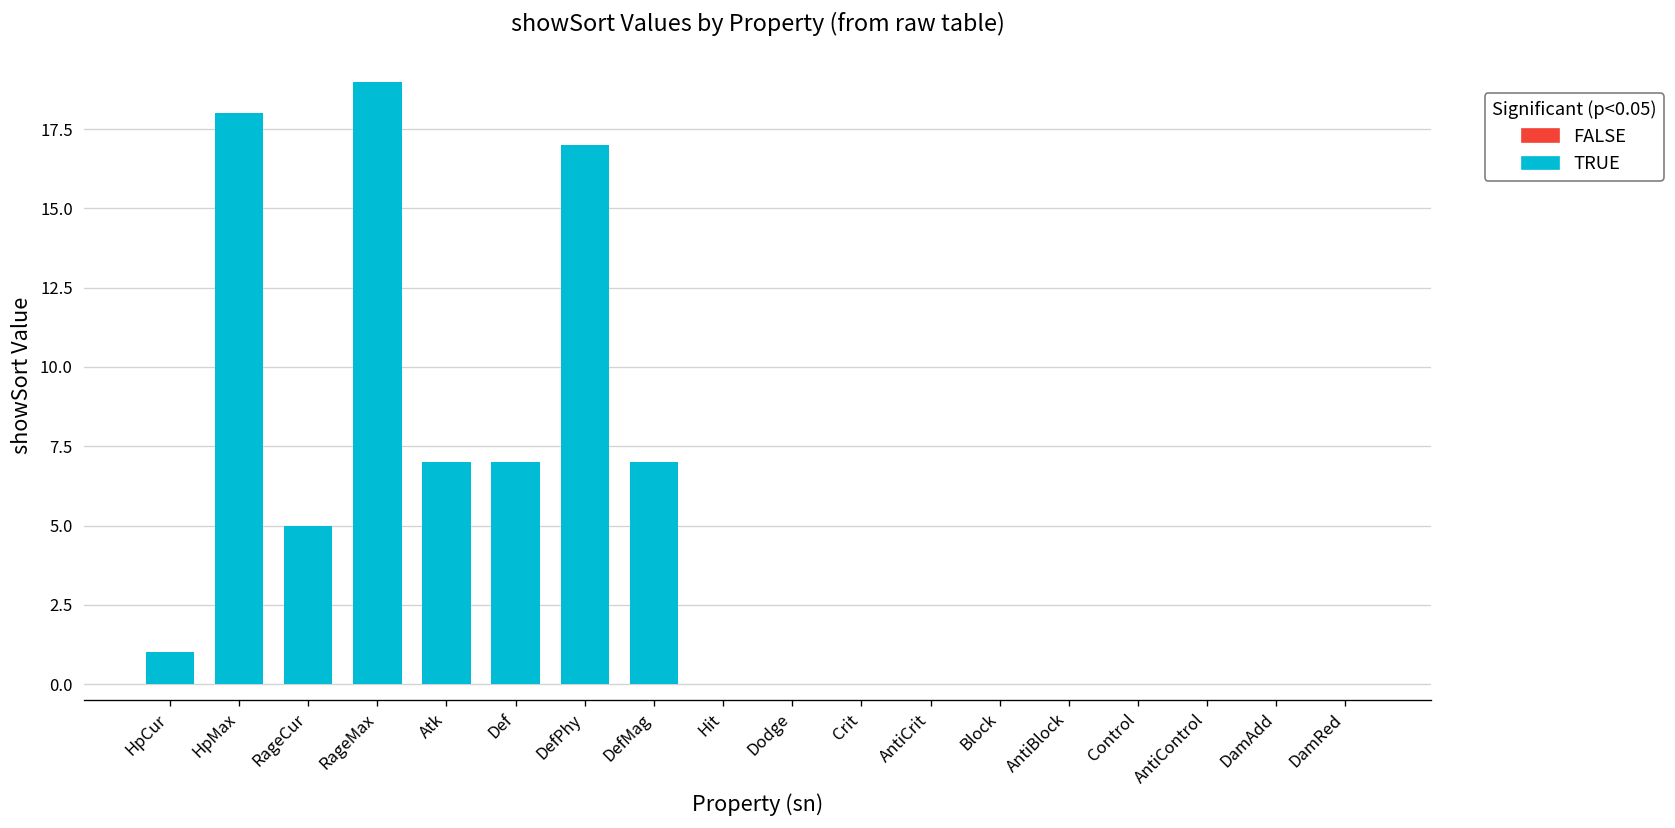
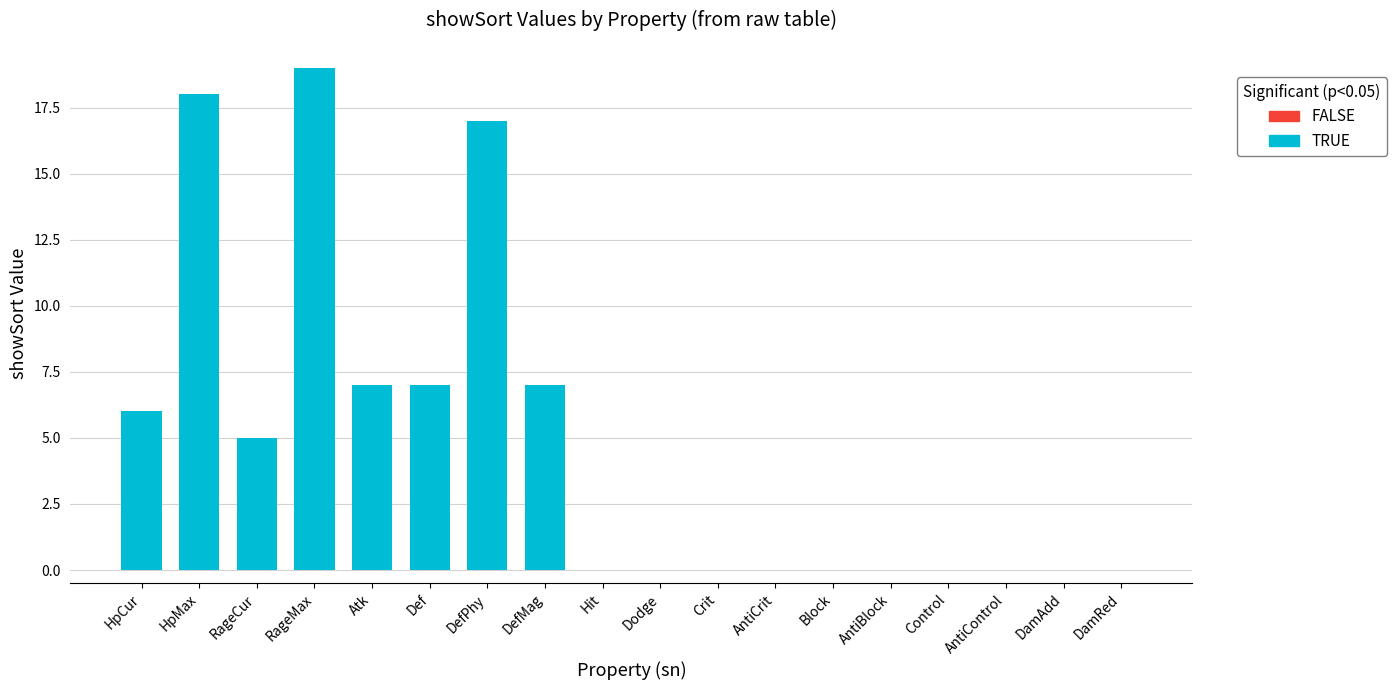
  {
-   "HpCur": 1,
+   "HpCur": 6,
    "HpMax": 18,
    "RageCur": 5,
    "RageMax": 19,
    "Atk": 7,
    "Def": 7,
    "DefPhy": 17,
    "DefMag": 7,
    "Hit": 0,
    "Dodge": 0,
    "Crit": 0,
    "AntiCrit": 0,
    "Block": 0,
    "AntiBlock": 0,
    "Control": 0,
    "AntiControl": 0,
    "DamAdd": 0,
    "DamRed": 0
  }
